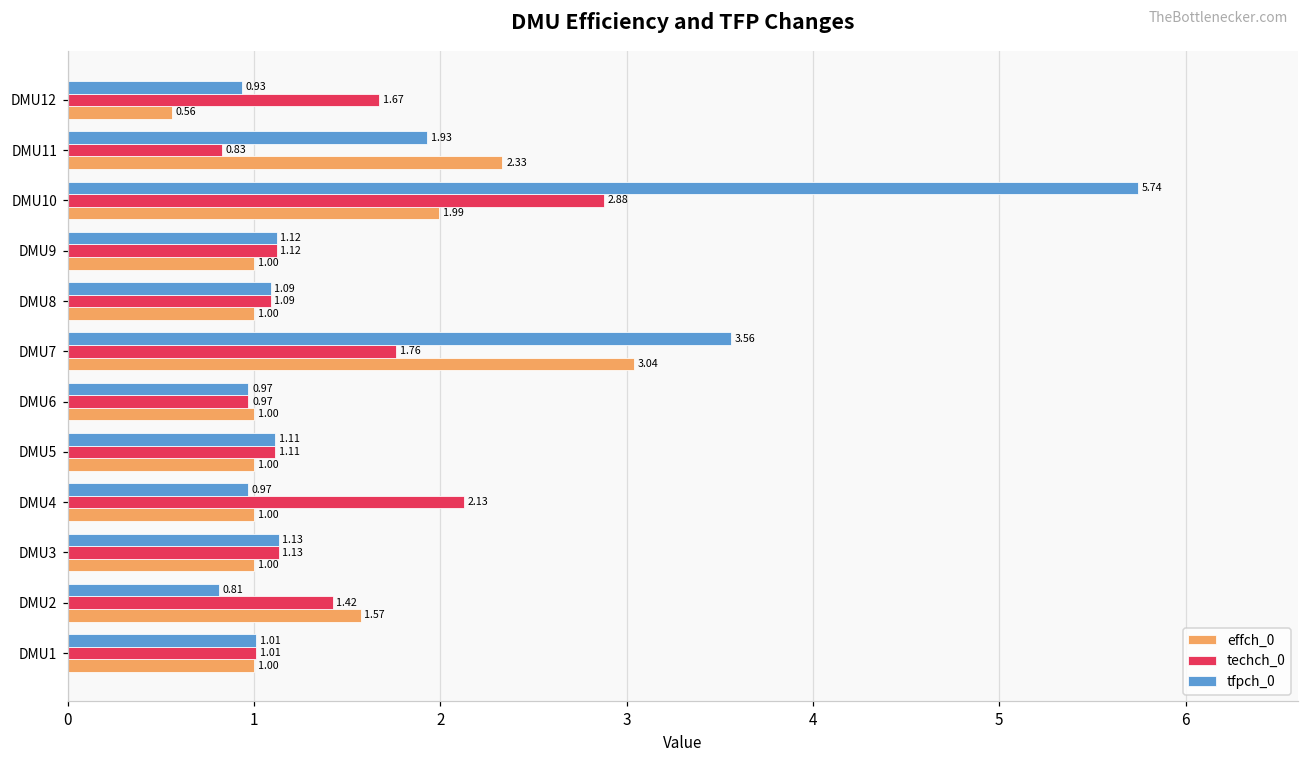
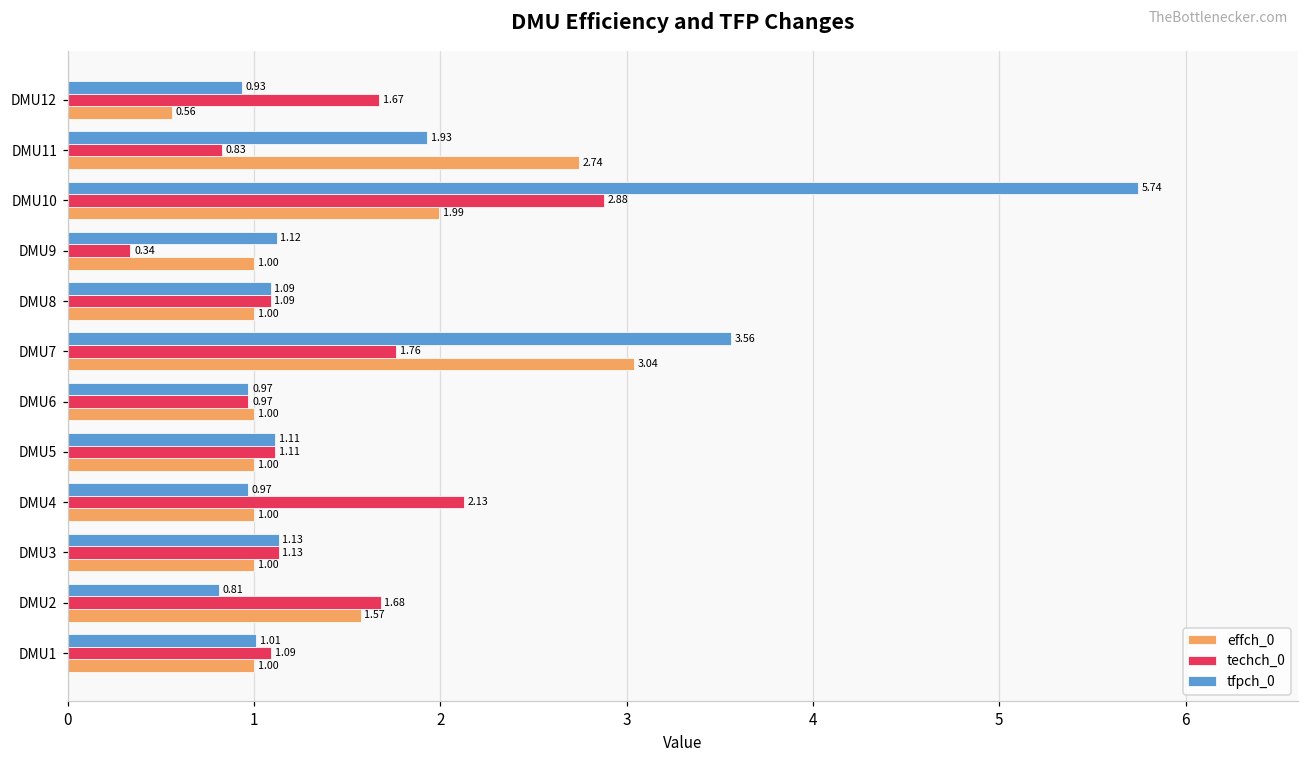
  {
    "effch_0": {
      "DMU12": 0.56,
-     "DMU11": 2.33,
+     "DMU11": 2.74,
      "DMU10": 1.99,
      "DMU9": 1.00,
      "DMU8": 1.00,
      "DMU7": 3.04,
      "DMU6": 1.00,
      "DMU5": 1.00,
      "DMU4": 1.00,
      "DMU3": 1.00,
      "DMU2": 1.57,
      "DMU1": 1.00
    },
    "techch_0": {
      "DMU12": 1.67,
      "DMU11": 0.83,
      "DMU10": 2.88,
-     "DMU9": 1.12,
+     "DMU9": 0.34,
      "DMU8": 1.09,
      "DMU7": 1.76,
      "DMU6": 0.97,
      "DMU5": 1.11,
      "DMU4": 2.13,
      "DMU3": 1.13,
-     "DMU2": 1.42,
-     "DMU1": 1.01
+     "DMU2": 1.68,
+     "DMU1": 1.09
    },
    "tfpch_0": {
      "DMU12": 0.93,
      "DMU11": 1.93,
      "DMU10": 5.74,
      "DMU9": 1.12,
      "DMU8": 1.09,
      "DMU7": 3.56,
      "DMU6": 0.97,
      "DMU5": 1.11,
      "DMU4": 0.97,
      "DMU3": 1.13,
      "DMU2": 0.81,
      "DMU1": 1.01
    }
  }
